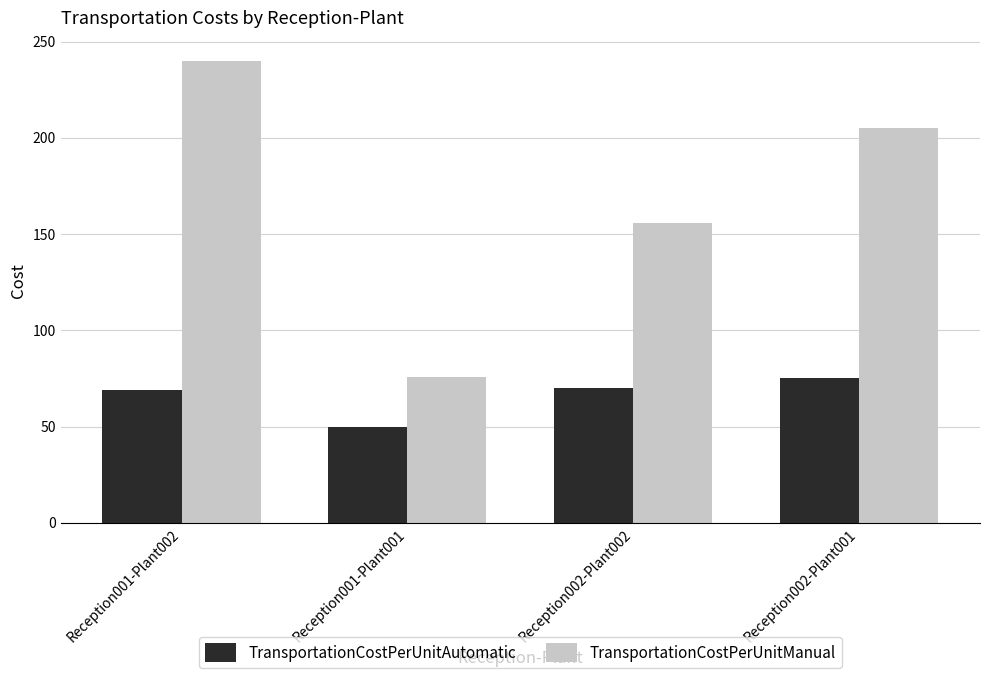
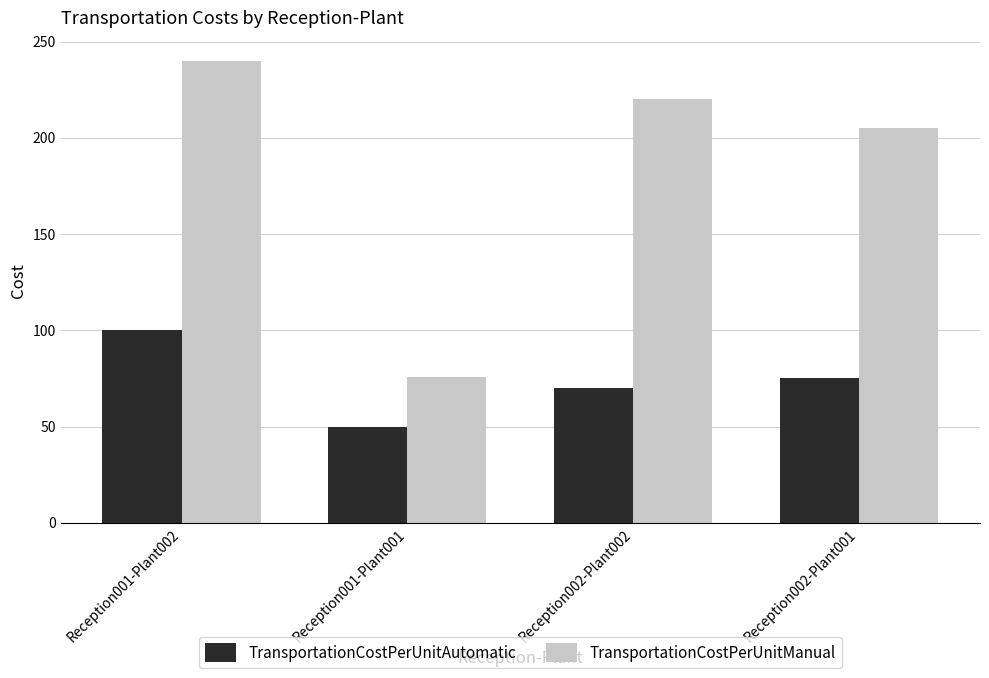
  {
    "TransportationCostPerUnitAutomatic": {
-     "Reception001-Plant002": 69,
+     "Reception001-Plant002": 100,
      "Reception001-Plant001": 50,
      "Reception002-Plant002": 70,
      "Reception002-Plant001": 75
    },
    "TransportationCostPerUnitManual": {
      "Reception001-Plant002": 240,
      "Reception001-Plant001": 76,
-     "Reception002-Plant002": 156,
+     "Reception002-Plant002": 220,
      "Reception002-Plant001": 205
    }
  }
